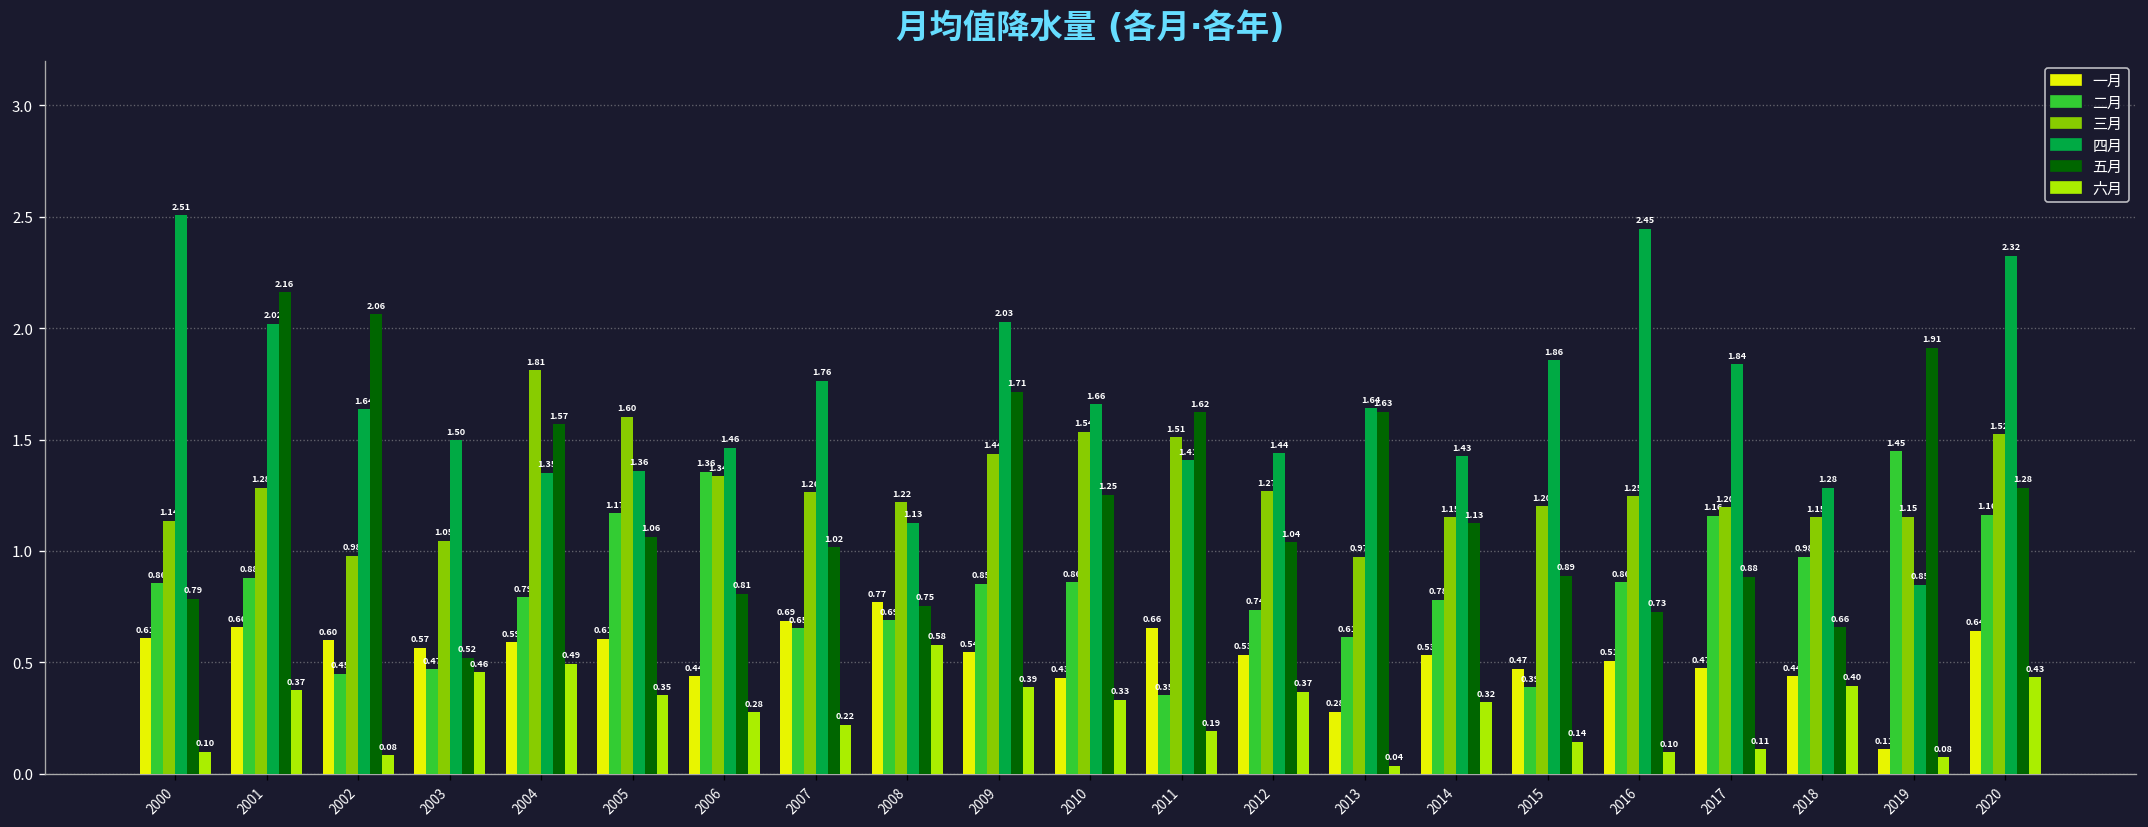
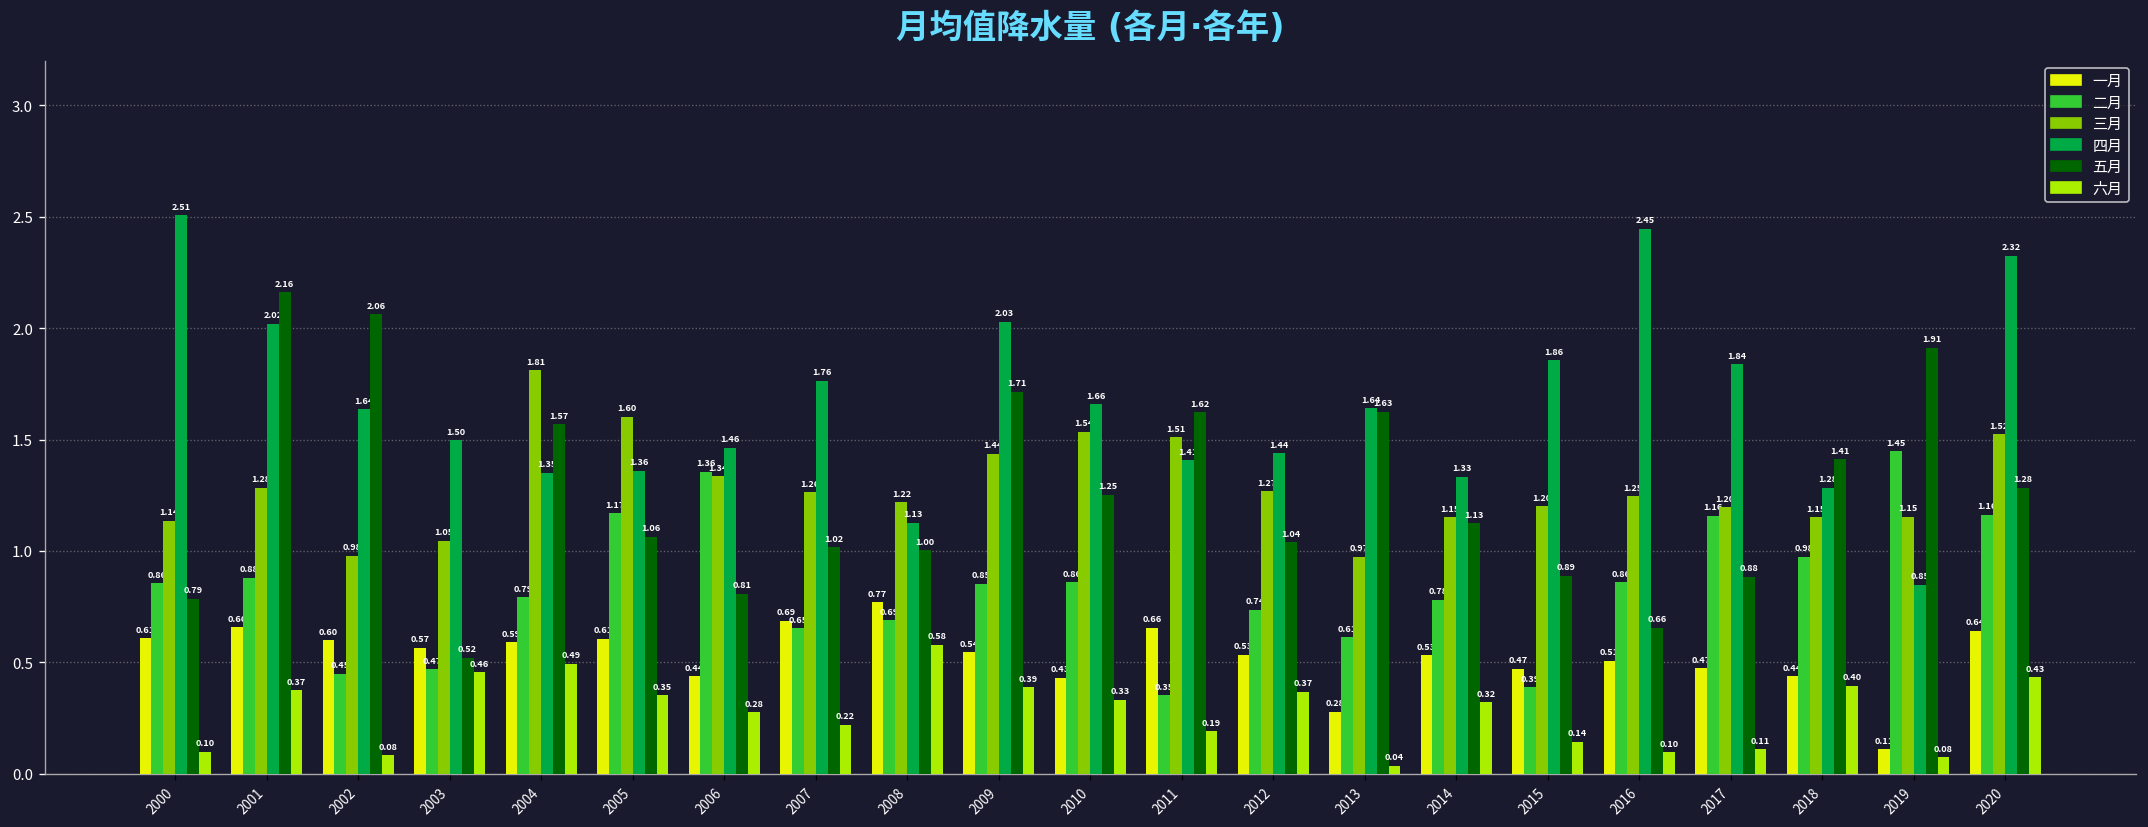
  {
    "一月": {
      "2000": 0.61,
      "2001": 0.66,
      "2002": 0.60,
      "2003": 0.57,
      "2004": 0.59,
      "2005": 0.61,
      "2006": 0.44,
      "2007": 0.69,
      "2008": 0.77,
      "2009": 0.54,
      "2010": 0.43,
      "2011": 0.66,
      "2012": 0.53,
      "2013": 0.28,
      "2014": 0.53,
      "2015": 0.47,
      "2016": 0.51,
      "2017": 0.47,
      "2018": 0.44,
      "2019": 0.11,
      "2020": 0.64
    },
    "二月": {
      "2000": 0.86,
      "2001": 0.88,
      "2002": 0.45,
      "2003": 0.47,
      "2004": 0.79,
      "2005": 1.17,
      "2007": 0.65,
      "2008": 0.69,
      "2009": 0.85,
      "2010": 0.86,
      "2011": 0.35,
      "2012": 0.74,
      "2013": 0.61,
      "2014": 0.78,
      "2015": 0.39,
      "2016": 0.86,
      "2017": 1.16,
      "2018": 0.98,
      "2019": 1.45,
      "2020": 1.16
    },
    "四月": {
      "2000": 2.51,
      "2001": 2.02,
      "2002": 1.64,
      "2003": 1.50,
      "2004": 1.35,
      "2005": 1.36,
      "2006": 1.46,
      "2007": 1.76,
      "2008": 1.13,
      "2009": 2.03,
      "2010": 1.66,
      "2011": 1.41,
      "2012": 1.44,
-     "2014": 1.43,
+     "2014": 1.33,
      "2015": 1.86,
      "2016": 2.45,
      "2017": 1.84,
      "2018": 1.28,
      "2019": 0.85,
      "2020": 2.32
    },
    "五月": {
      "2000": 0.79,
      "2001": 2.16,
      "2002": 2.06,
      "2003": 0.52,
      "2004": 1.57,
      "2005": 1.06,
      "2006": 0.81,
      "2007": 1.02,
-     "2008": 0.75,
+     "2008": 1.00,
      "2009": 1.71,
      "2010": 1.25,
      "2011": 1.62,
      "2012": 1.04,
      "2014": 1.13,
      "2015": 0.89,
-     "2016": 0.73,
+     "2016": 0.66,
      "2017": 0.88,
-     "2018": 0.66,
+     "2018": 1.41,
      "2019": 1.91,
      "2020": 1.28
    }
  }
